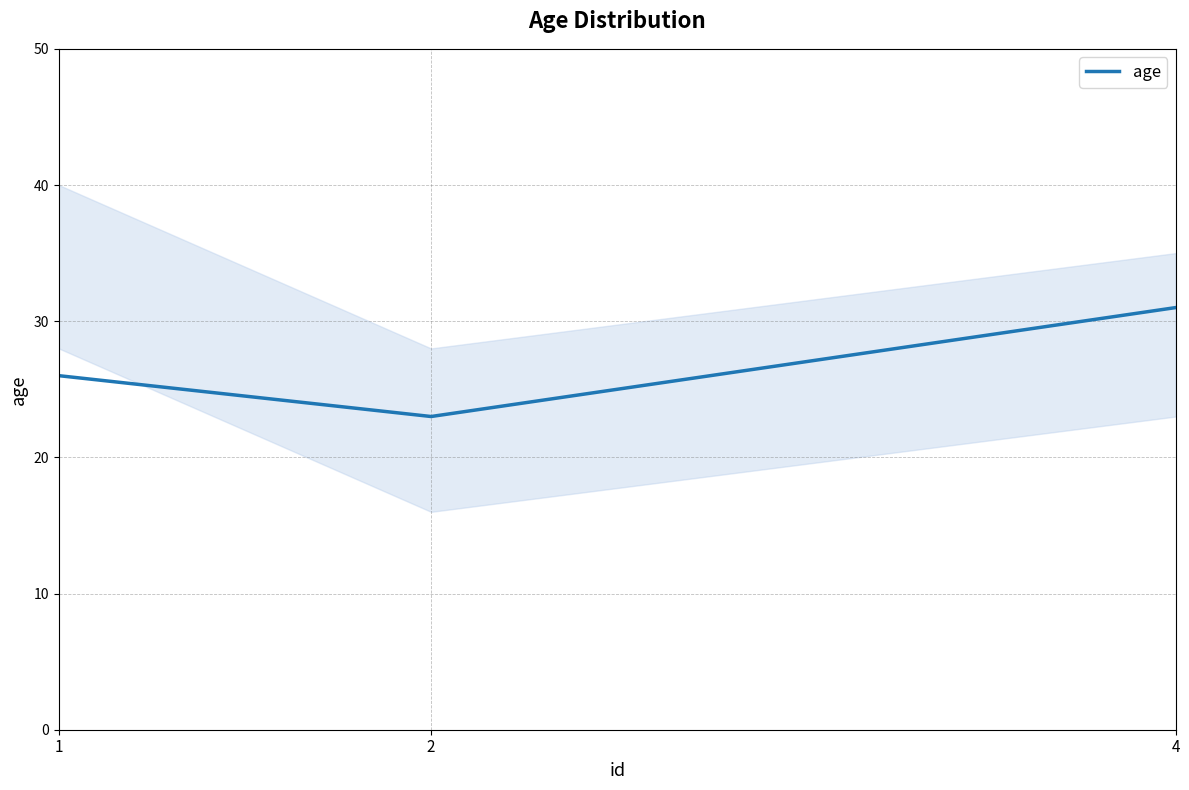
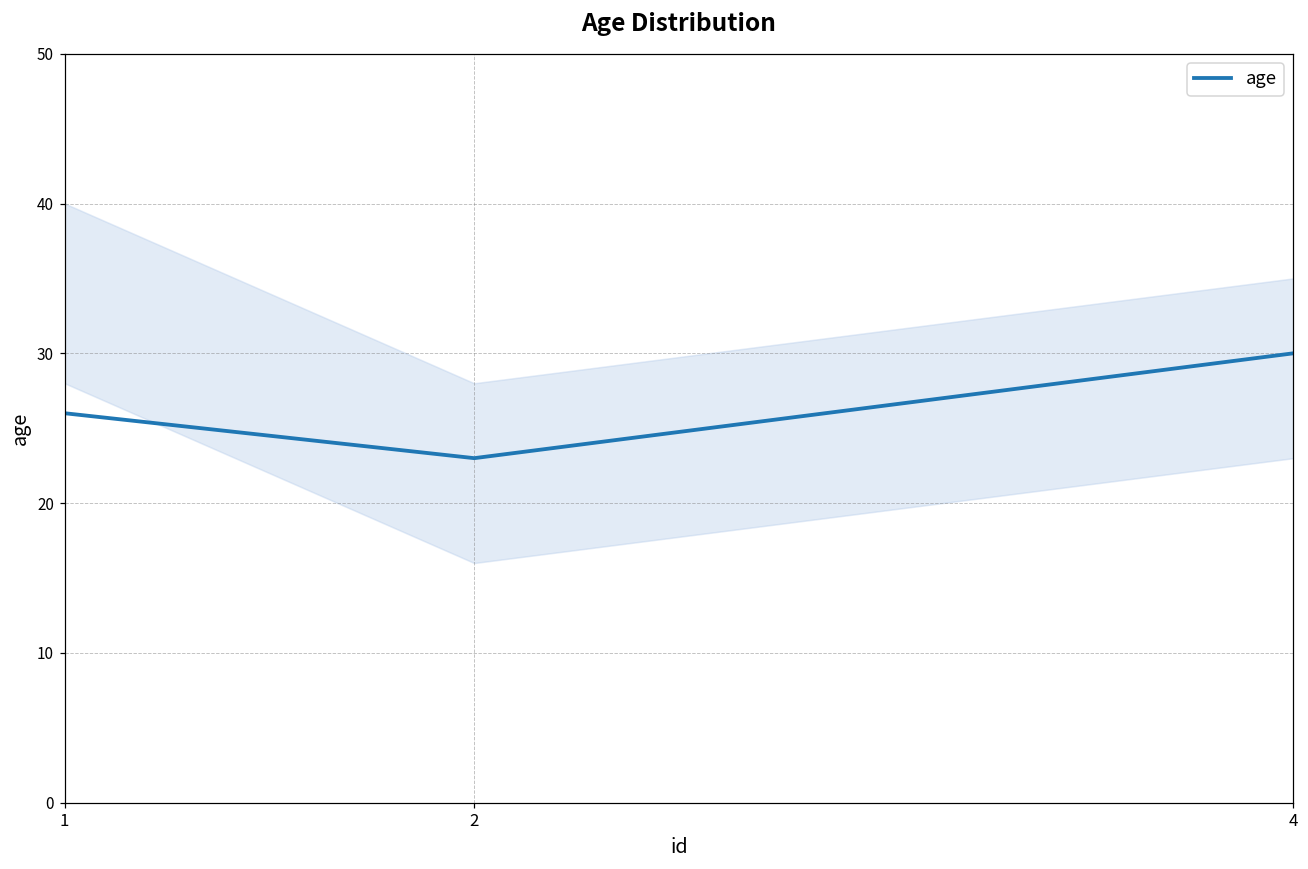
  {
    "age": {
      "1": 26,
      "2": 23,
-     "4": 31
+     "4": 30
    }
  }
